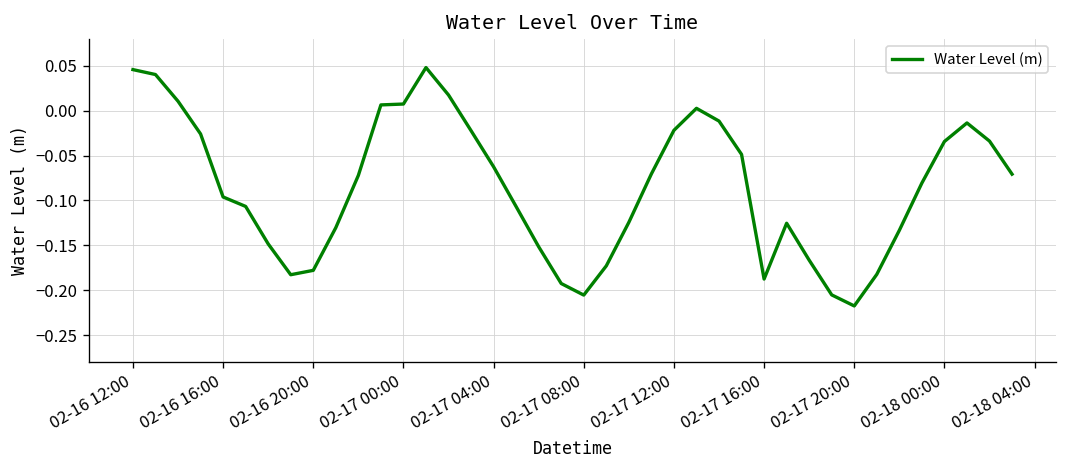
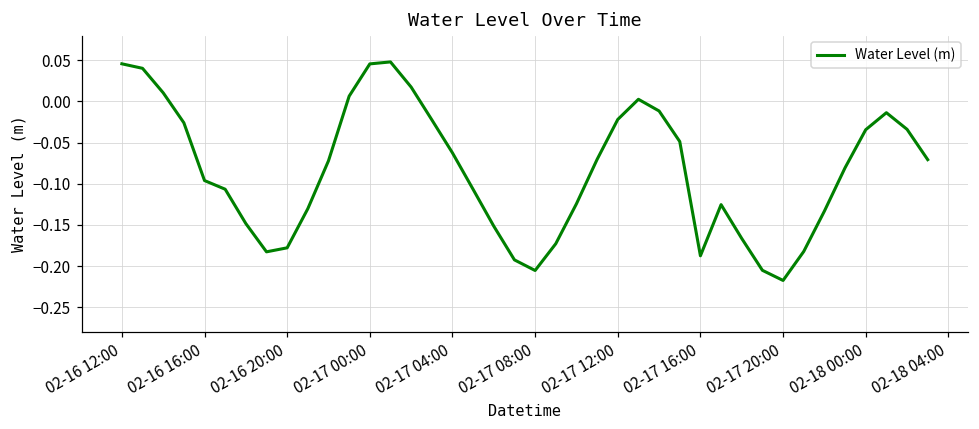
  {
    "02-16 12:00": 0.05,
    "02-16 16:00": -0.10,
    "02-16 20:00": -0.18,
-   "02-17 00:00": 0.01,
+   "02-17 00:00": 0.05,
    "02-17 04:00": -0.06,
    "02-17 08:00": -0.21,
    "02-17 12:00": -0.02,
    "02-17 16:00": -0.19,
    "02-17 20:00": -0.22,
    "02-18 00:00": -0.03
  }
